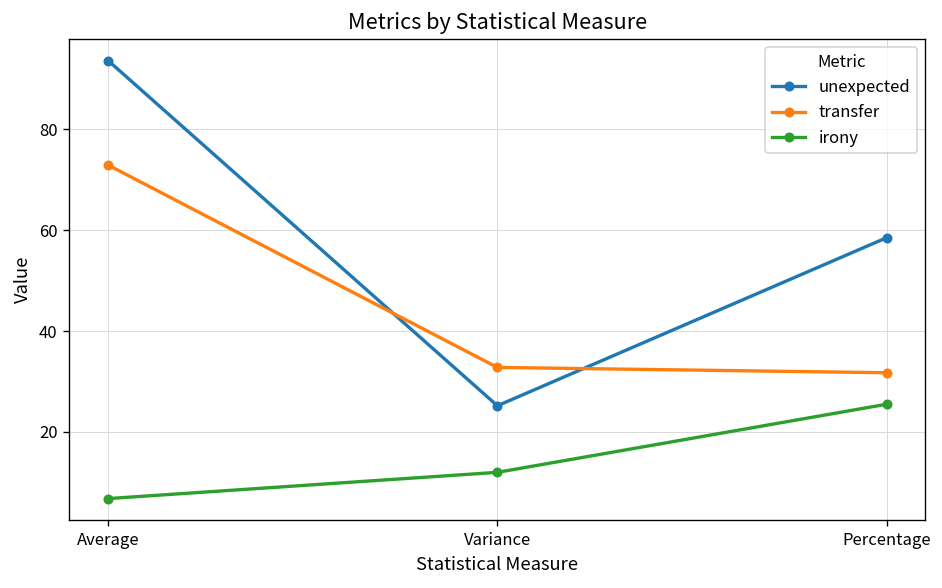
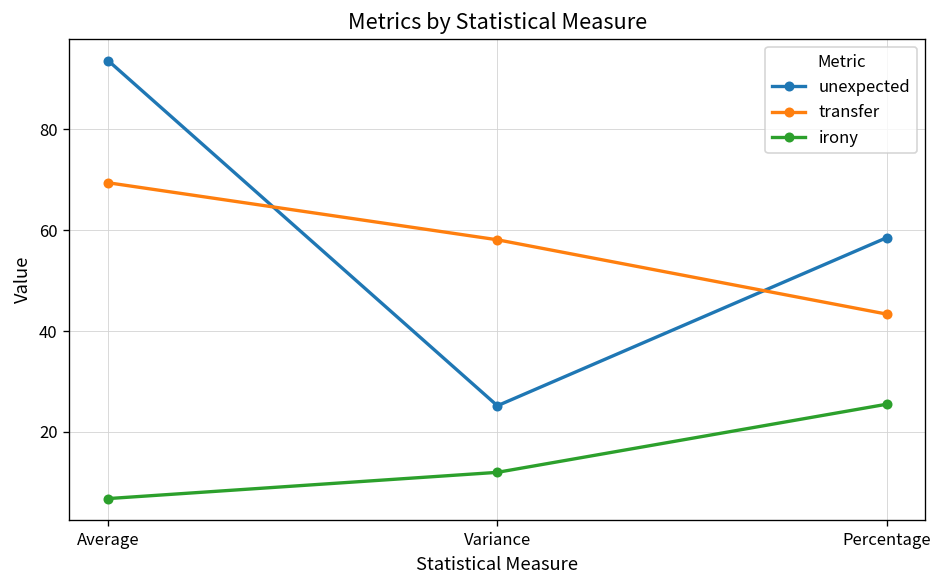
  {
    "unexpected": {
      "Average": 94,
      "Variance": 25,
      "Percentage": 59
    },
    "transfer": {
-     "Average": 73,
-     "Variance": 33,
-     "Percentage": 32
+     "Average": 69,
+     "Variance": 58,
+     "Percentage": 43
    },
    "irony": {
      "Average": 7,
      "Variance": 12,
      "Percentage": 25
    }
  }
